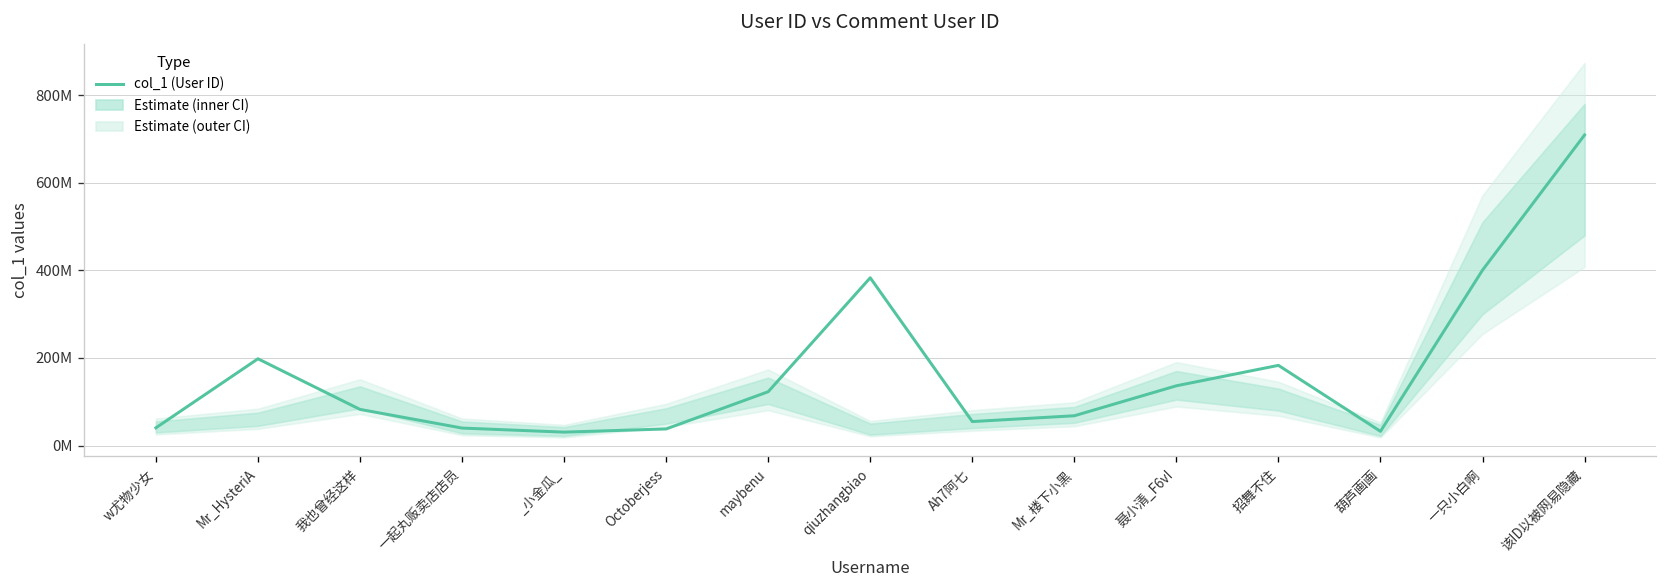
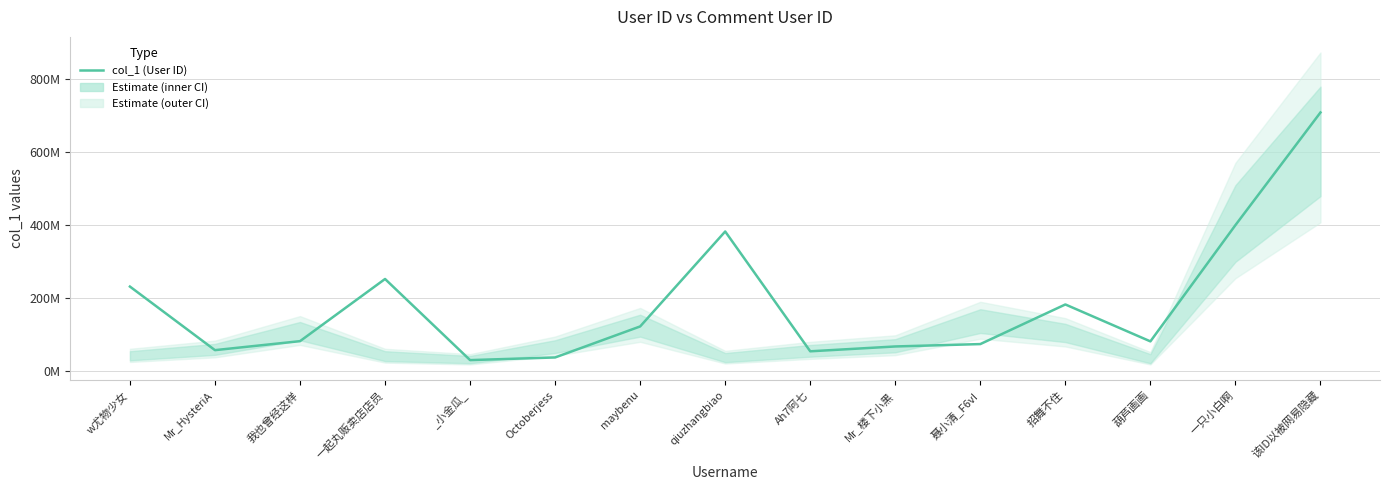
  {
    "col_1 (User ID)": {
-     "w尤物少女": 40000000,
-     "Mr_HysteriA": 200000000,
+     "w尤物少女": 230000000,
+     "Mr_HysteriA": 60000000,
      "我也曾经这样": 80000000,
-     "一起丸贩卖店店员": 40000000,
+     "一起丸贩卖店店员": 250000000,
      "_小金瓜_": 30000000,
      "Octoberjess": 40000000,
      "maybenu": 120000000,
      "qiuzhangbiao": 380000000,
      "Ah7阿七": 50000000,
      "Mr_楼下小黑": 70000000,
-     "聂小清_F6vI": 140000000,
+     "聂小清_F6vI": 70000000,
      "招舞不住": 180000000,
-     "葫芦画画": 30000000,
+     "葫芦画画": 80000000,
      "一只小白啊": 400000000,
      "该ID以被网易隐藏": 710000000
    }
  }
